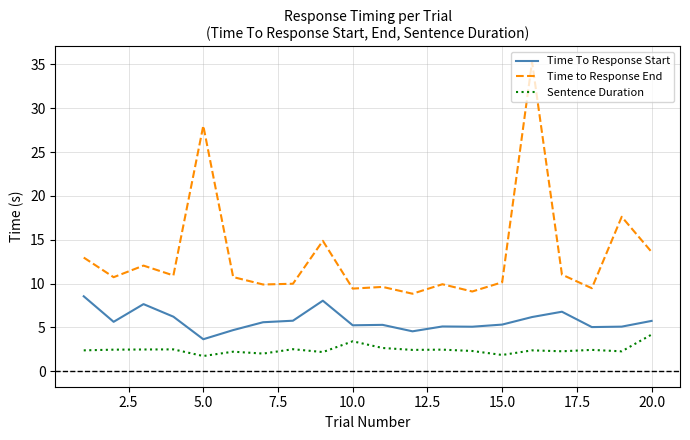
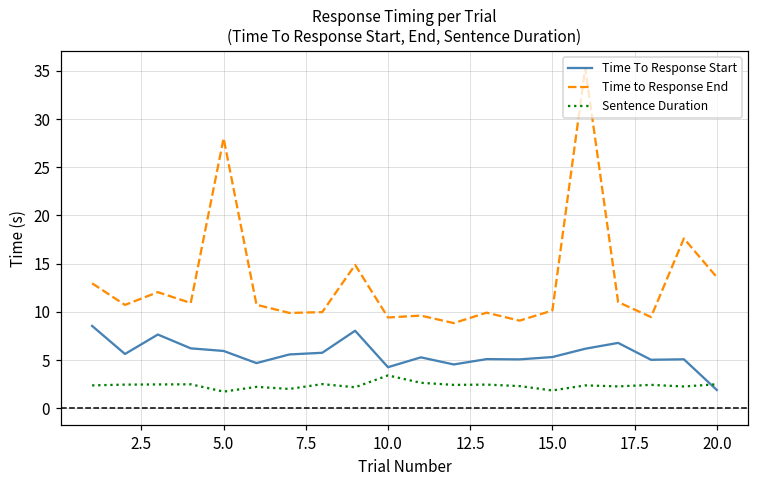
  {
    "Time To Response Start": {
-     "5.0": 4,
-     "10.0": 5,
+     "5.0": 6,
+     "10.0": 4,
      "15.0": 5,
-     "20.0": 6
+     "20.0": 2
    },
    "Time to Response End": {
      "5.0": 28,
      "10.0": 9,
      "15.0": 10,
      "20.0": 14
    },
    "Sentence Duration": {
      "5.0": 2,
      "10.0": 3,
      "15.0": 2,
-     "20.0": 4
+     "20.0": 2
    }
  }
